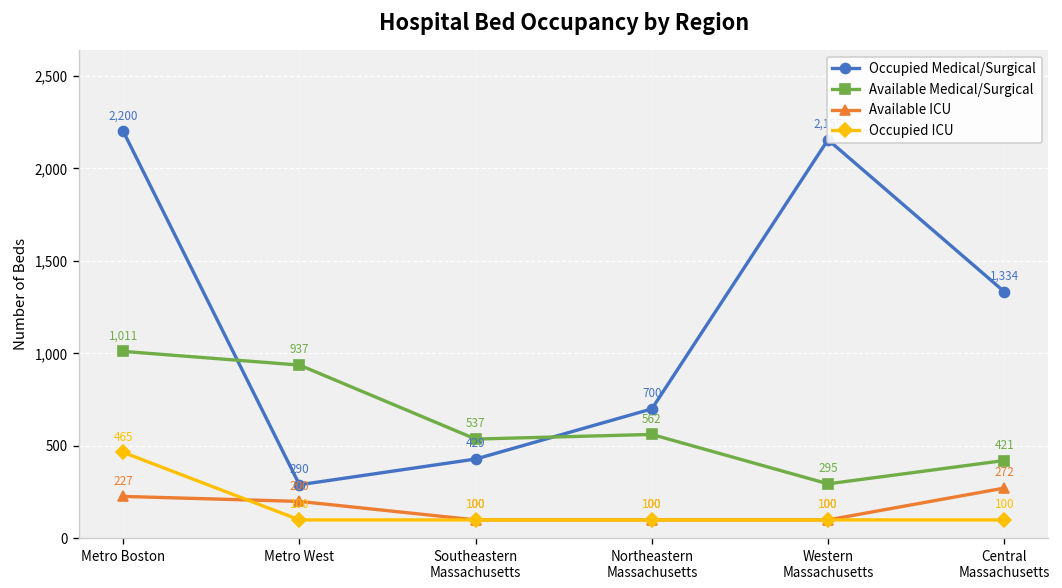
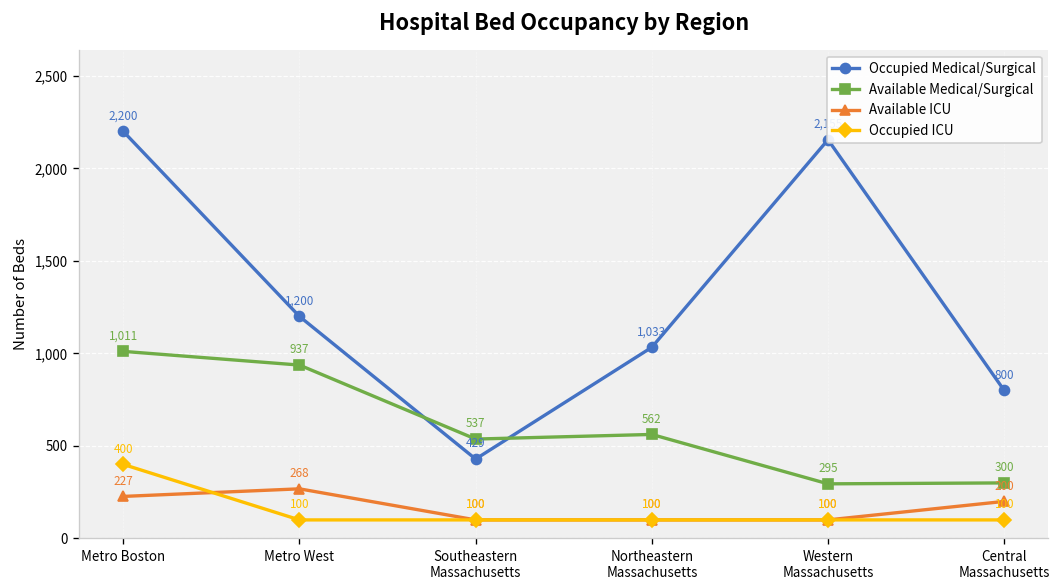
  {
    "Occupied Medical/Surgical": {
      "Metro Boston": "2,200",
-     "Metro West": "290",
-     "Northeastern Massachusetts": "700",
-     "Central Massachusetts": "1,334"
+     "Metro West": "1,200",
+     "Northeastern Massachusetts": "1,033",
+     "Central Massachusetts": "800"
    },
    "Available Medical/Surgical": {
      "Metro Boston": "1,011",
      "Metro West": "937",
      "Southeastern Massachusetts": "537",
      "Northeastern Massachusetts": "562",
      "Western Massachusetts": "295",
-     "Central Massachusetts": "421"
+     "Central Massachusetts": "300"
    },
    "Available ICU": {
      "Metro Boston": "227",
-     "Metro West": "200",
-     "Central Massachusetts": "272"
+     "Metro West": "268",
+     "Central Massachusetts": "200"
    },
    "Occupied ICU": {
-     "Metro Boston": "465",
+     "Metro Boston": "400",
      "Metro West": "100"
    }
  }
